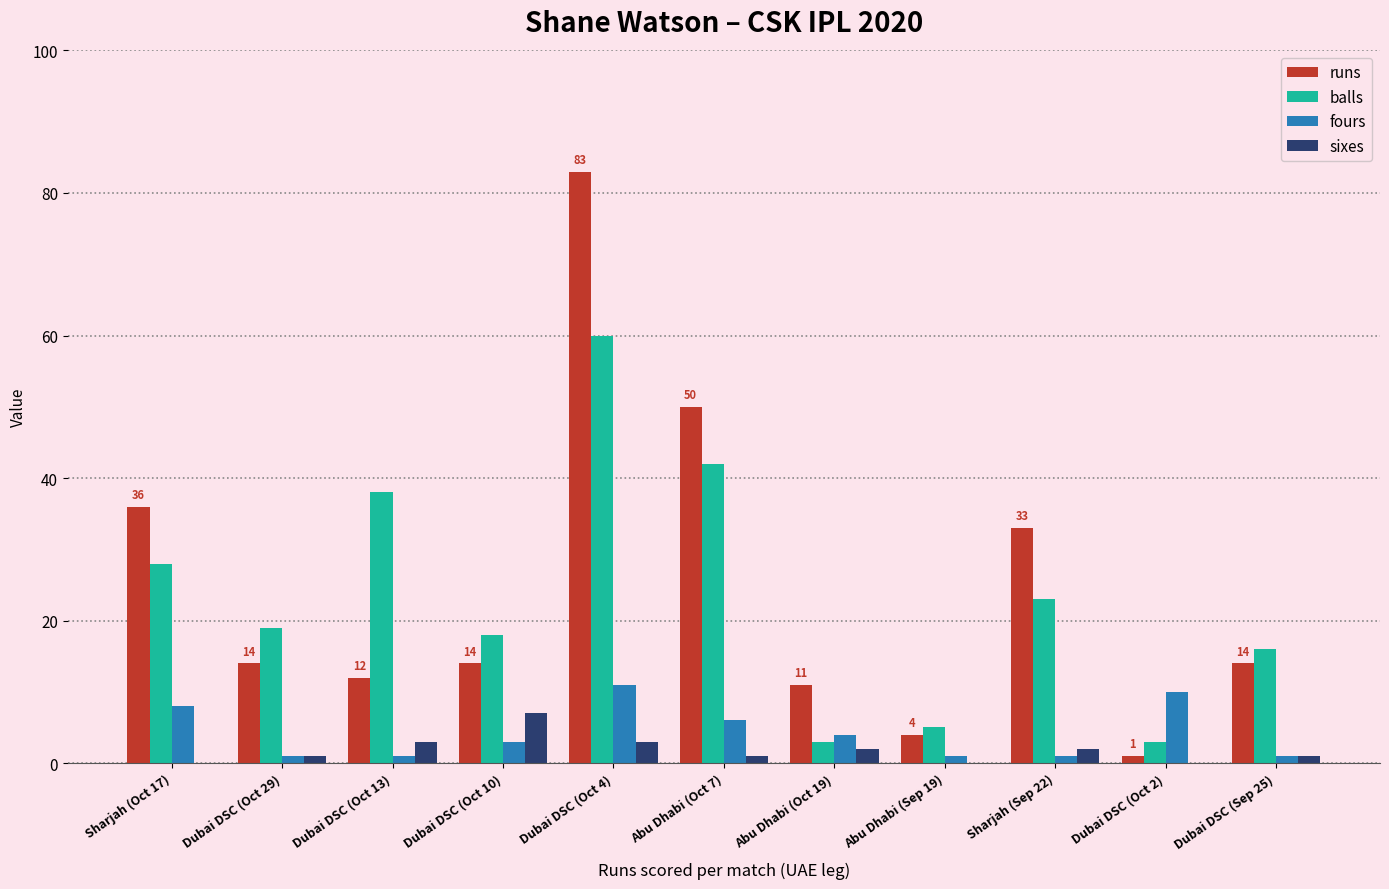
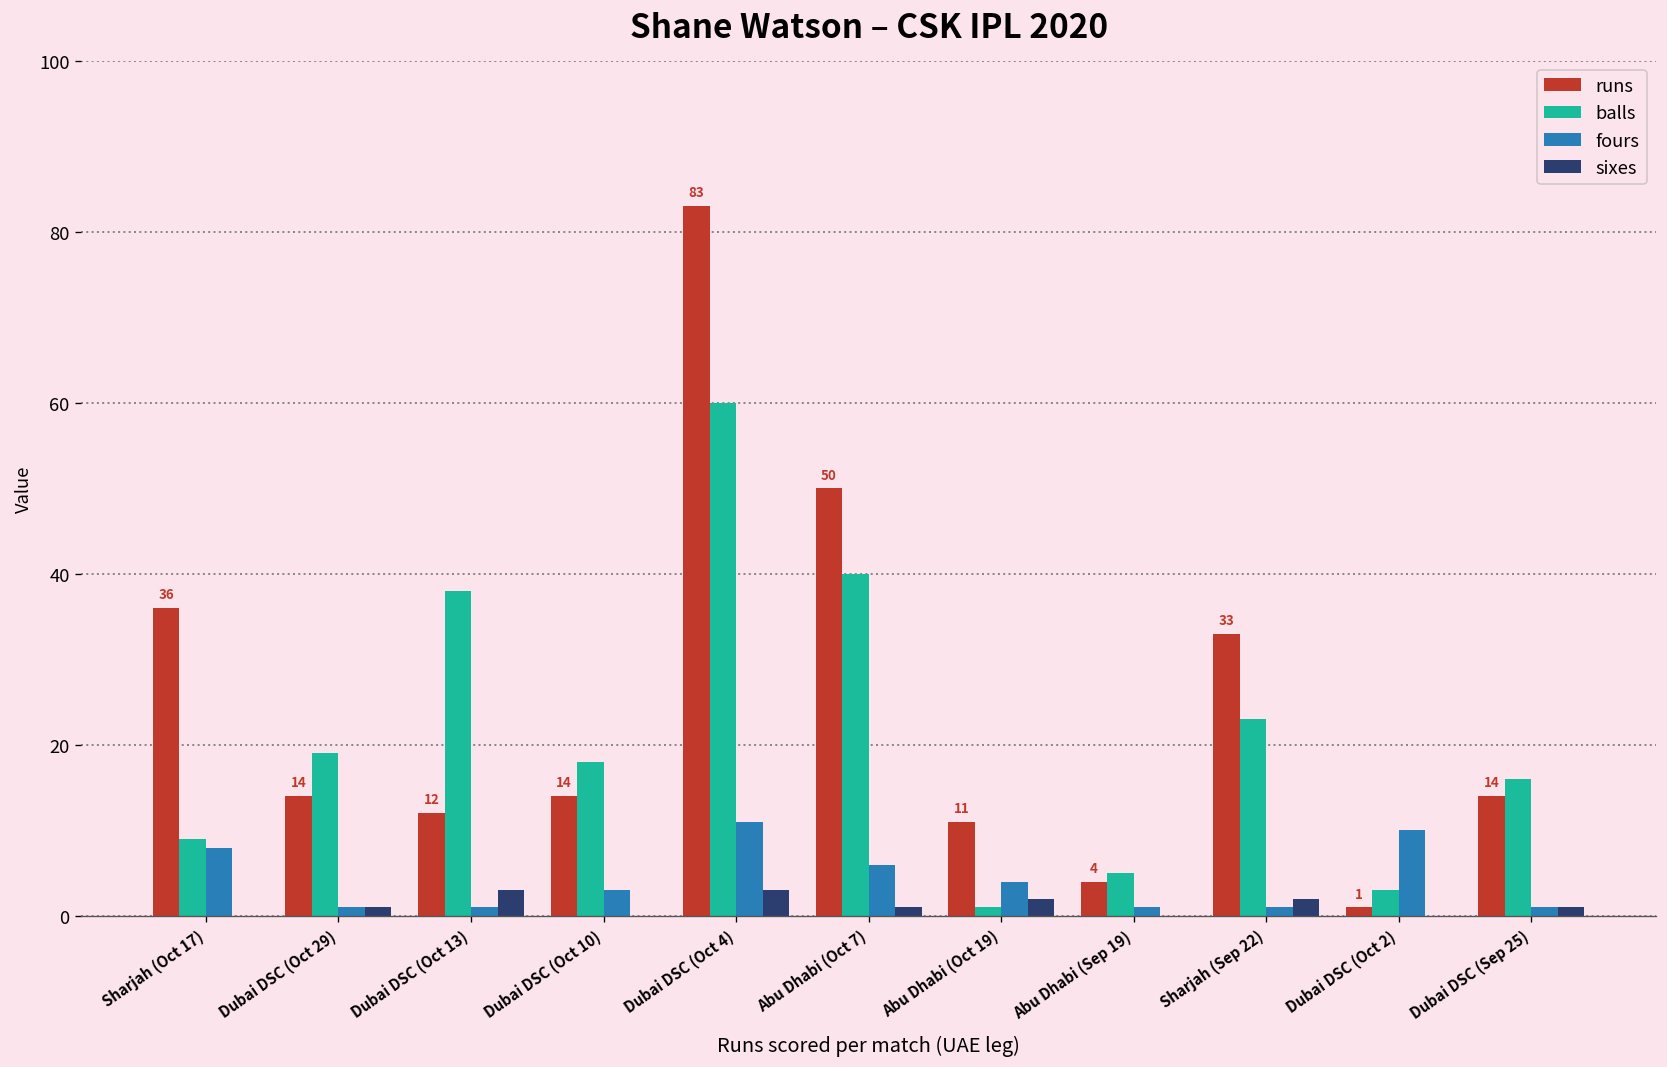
  {
    "runs": {
      "Sharjah (Oct 17)": 36,
      "Dubai DSC (Oct 29)": 14,
      "Dubai DSC (Oct 13)": 12,
      "Dubai DSC (Oct 10)": 14,
      "Dubai DSC (Oct 4)": 83,
      "Abu Dhabi (Oct 7)": 50,
      "Abu Dhabi (Oct 19)": 11,
      "Abu Dhabi (Sep 19)": 4,
      "Sharjah (Sep 22)": 33,
      "Dubai DSC (Oct 2)": 1,
      "Dubai DSC (Sep 25)": 14
    },
    "balls": {
-     "Sharjah (Oct 17)": 28,
+     "Sharjah (Oct 17)": 9,
      "Dubai DSC (Oct 29)": 19,
      "Dubai DSC (Oct 13)": 38,
      "Dubai DSC (Oct 10)": 18,
      "Dubai DSC (Oct 4)": 60,
-     "Abu Dhabi (Oct 7)": 42,
-     "Abu Dhabi (Oct 19)": 3,
+     "Abu Dhabi (Oct 7)": 40,
+     "Abu Dhabi (Oct 19)": 1,
      "Abu Dhabi (Sep 19)": 5,
      "Sharjah (Sep 22)": 23,
      "Dubai DSC (Oct 2)": 3,
      "Dubai DSC (Sep 25)": 16
    },
    "fours": {
      "Sharjah (Oct 17)": 8,
      "Dubai DSC (Oct 29)": 1,
      "Dubai DSC (Oct 13)": 1,
      "Dubai DSC (Oct 10)": 3,
      "Dubai DSC (Oct 4)": 11,
      "Abu Dhabi (Oct 7)": 6,
      "Abu Dhabi (Oct 19)": 4,
      "Abu Dhabi (Sep 19)": 1,
      "Sharjah (Sep 22)": 1,
      "Dubai DSC (Oct 2)": 10,
      "Dubai DSC (Sep 25)": 1
    },
    "sixes": {
      "Sharjah (Oct 17)": 0,
      "Dubai DSC (Oct 29)": 1,
      "Dubai DSC (Oct 13)": 3,
-     "Dubai DSC (Oct 10)": 7,
+     "Dubai DSC (Oct 10)": 0,
      "Dubai DSC (Oct 4)": 3,
      "Abu Dhabi (Oct 7)": 1,
      "Abu Dhabi (Oct 19)": 2,
      "Abu Dhabi (Sep 19)": 0,
      "Sharjah (Sep 22)": 2,
      "Dubai DSC (Oct 2)": 0,
      "Dubai DSC (Sep 25)": 1
    }
  }
